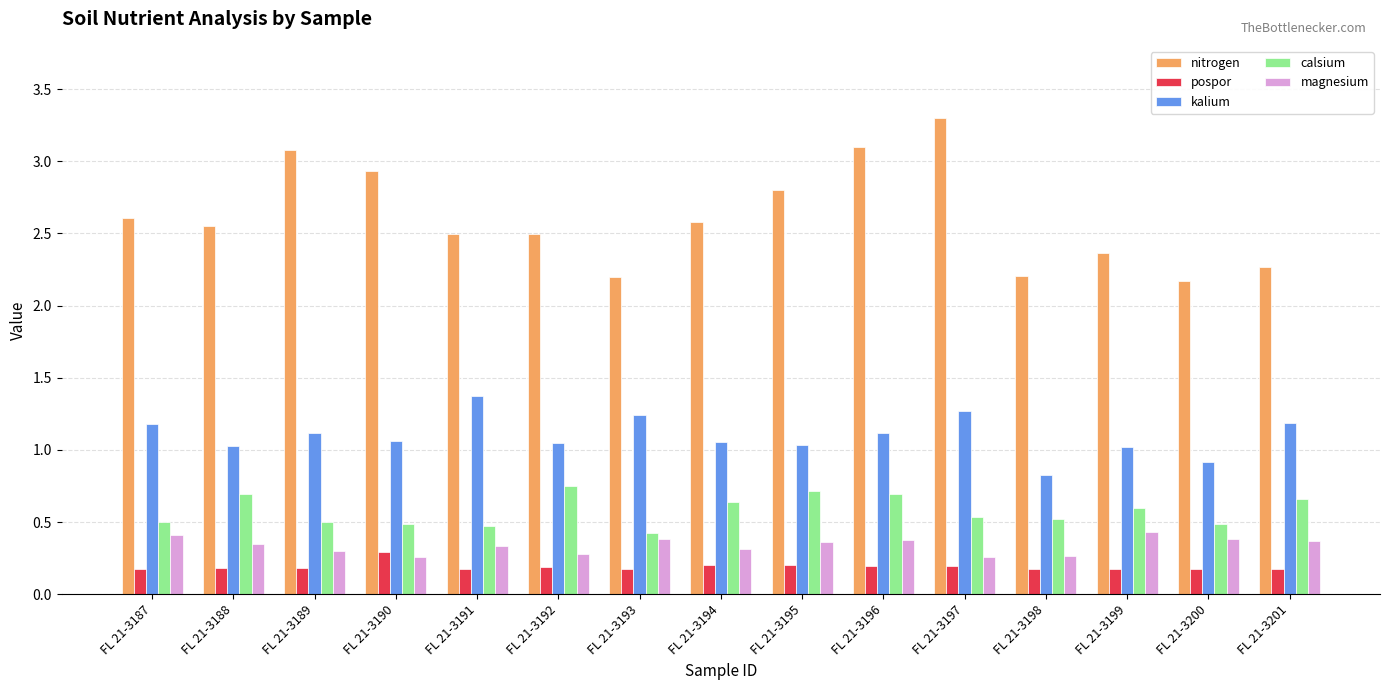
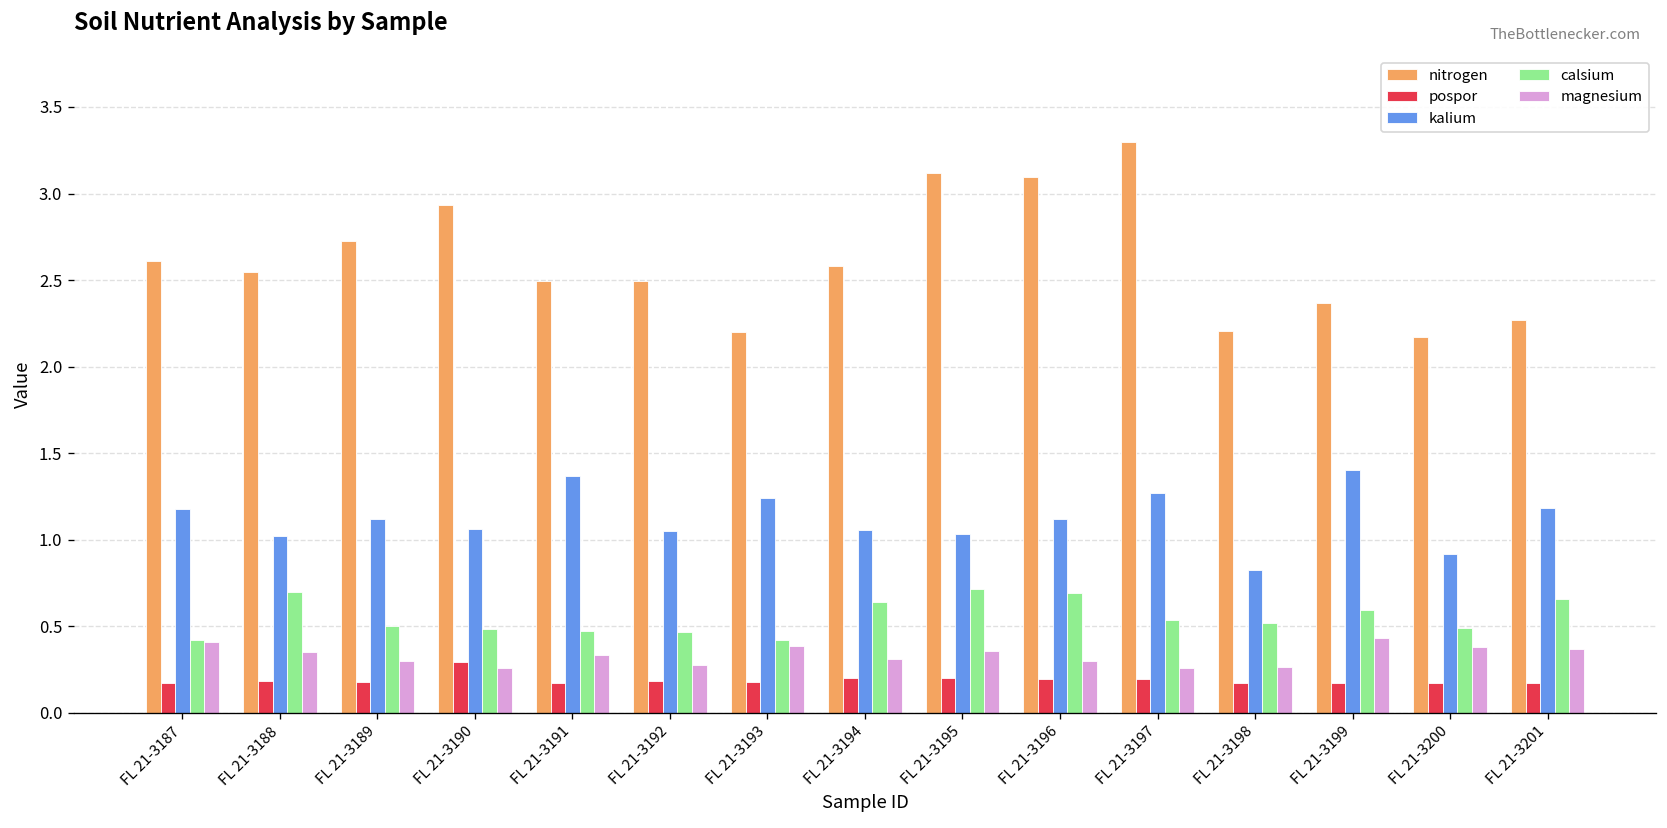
  {
    "nitrogen": {
      "FL 21-3187": 2.61,
      "FL 21-3188": 2.55,
-     "FL 21-3189": 3.08,
+     "FL 21-3189": 2.72,
      "FL 21-3190": 2.93,
      "FL 21-3191": 2.49,
      "FL 21-3192": 2.50,
      "FL 21-3193": 2.20,
      "FL 21-3194": 2.58,
-     "FL 21-3195": 2.80,
+     "FL 21-3195": 3.12,
      "FL 21-3196": 3.10,
      "FL 21-3197": 3.30,
      "FL 21-3198": 2.21,
      "FL 21-3199": 2.37,
      "FL 21-3200": 2.17,
      "FL 21-3201": 2.27
    },
    "pospor": {
      "FL 21-3187": 0.17,
      "FL 21-3188": 0.18,
      "FL 21-3189": 0.18,
      "FL 21-3190": 0.29,
      "FL 21-3191": 0.17,
      "FL 21-3192": 0.19,
      "FL 21-3193": 0.18,
      "FL 21-3194": 0.20,
      "FL 21-3195": 0.20,
      "FL 21-3196": 0.20,
      "FL 21-3197": 0.20,
      "FL 21-3198": 0.17,
      "FL 21-3199": 0.17,
      "FL 21-3200": 0.17,
      "FL 21-3201": 0.18
    },
    "kalium": {
      "FL 21-3187": 1.18,
      "FL 21-3188": 1.02,
      "FL 21-3189": 1.12,
      "FL 21-3190": 1.06,
      "FL 21-3191": 1.37,
      "FL 21-3192": 1.05,
      "FL 21-3193": 1.24,
      "FL 21-3194": 1.06,
      "FL 21-3195": 1.03,
      "FL 21-3196": 1.12,
      "FL 21-3197": 1.27,
      "FL 21-3198": 0.82,
-     "FL 21-3199": 1.02,
+     "FL 21-3199": 1.40,
      "FL 21-3200": 0.92,
      "FL 21-3201": 1.18
    },
    "calsium": {
-     "FL 21-3187": 0.50,
+     "FL 21-3187": 0.42,
      "FL 21-3188": 0.70,
      "FL 21-3189": 0.50,
      "FL 21-3190": 0.49,
      "FL 21-3191": 0.47,
-     "FL 21-3192": 0.75,
+     "FL 21-3192": 0.47,
      "FL 21-3193": 0.42,
      "FL 21-3194": 0.64,
      "FL 21-3195": 0.72,
      "FL 21-3196": 0.69,
      "FL 21-3197": 0.54,
      "FL 21-3198": 0.52,
      "FL 21-3199": 0.60,
      "FL 21-3200": 0.49,
      "FL 21-3201": 0.66
    },
    "magnesium": {
      "FL 21-3187": 0.41,
      "FL 21-3188": 0.35,
      "FL 21-3189": 0.30,
      "FL 21-3190": 0.26,
      "FL 21-3191": 0.34,
      "FL 21-3192": 0.28,
      "FL 21-3193": 0.38,
      "FL 21-3194": 0.31,
      "FL 21-3195": 0.36,
-     "FL 21-3196": 0.37,
+     "FL 21-3196": 0.30,
      "FL 21-3197": 0.26,
      "FL 21-3198": 0.26,
      "FL 21-3199": 0.43,
      "FL 21-3200": 0.38,
      "FL 21-3201": 0.37
    }
  }
